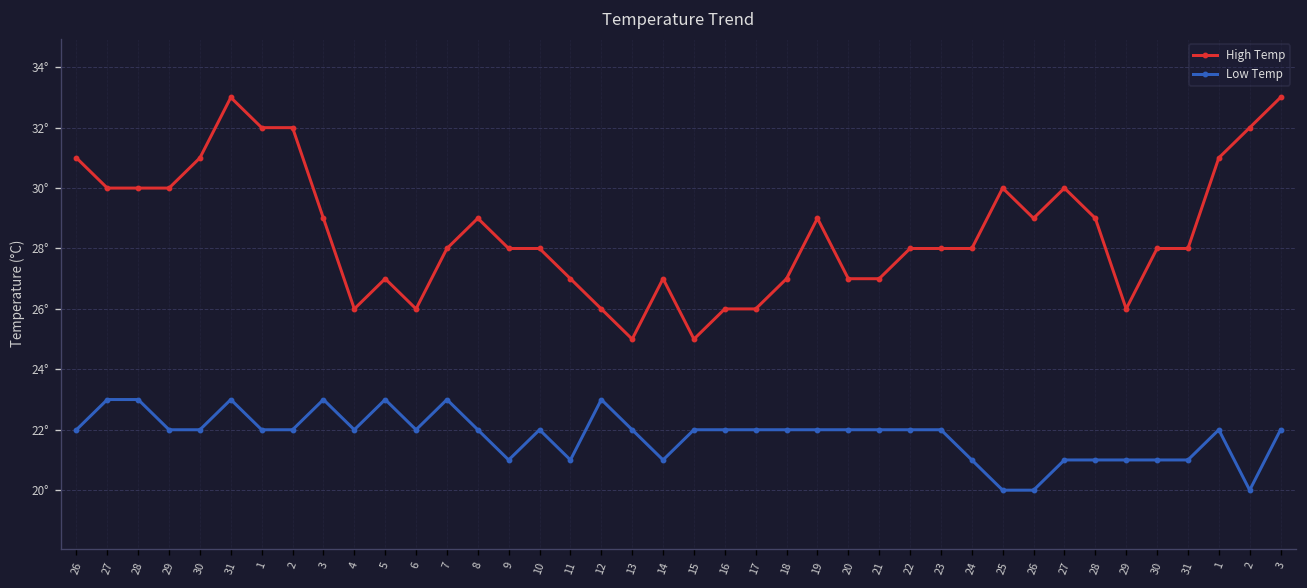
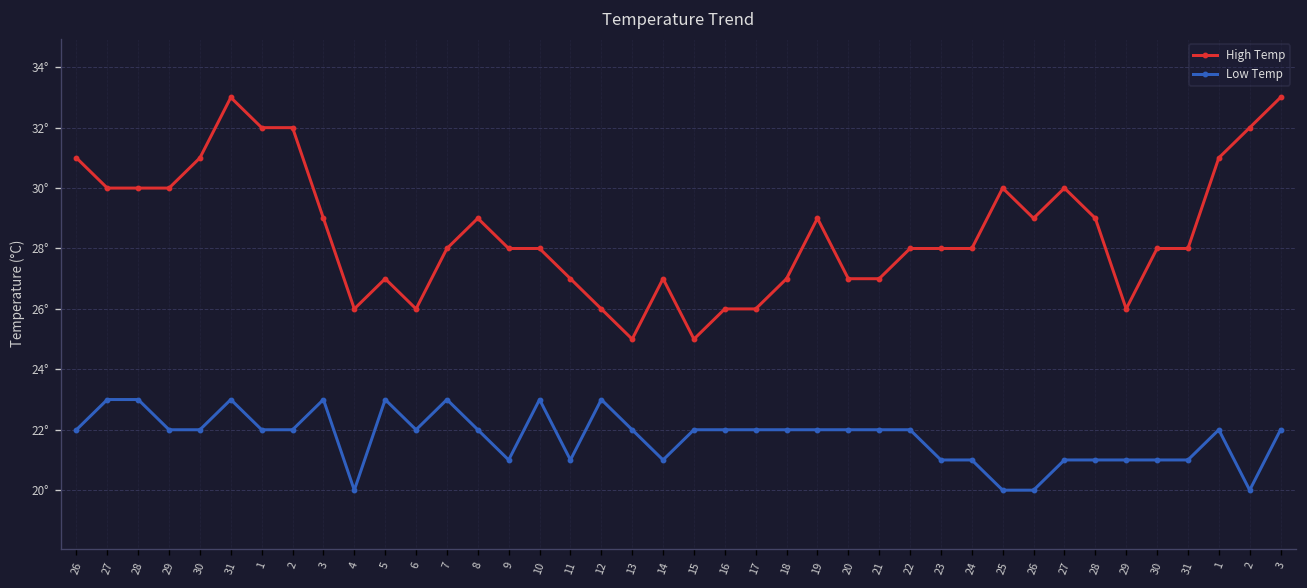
  {
    "High Temp": {
      "4": "26°",
      "5": "27°",
      "6": "26°",
      "7": "28°",
      "8": "29°",
      "9": "28°",
      "10": "28°",
      "11": "27°",
      "12": "26°",
      "13": "25°",
      "14": "27°",
      "15": "25°",
      "16": "26°",
      "17": "26°",
      "18": "27°",
      "19": "29°",
      "20": "27°",
      "21": "27°",
      "22": "28°",
      "23": "28°",
      "24": "28°",
      "25": "30°"
    },
    "Low Temp": {
-     "4": "22°",
+     "4": "20°",
      "5": "23°",
      "6": "22°",
      "7": "23°",
      "8": "22°",
      "9": "21°",
-     "10": "22°",
+     "10": "23°",
      "11": "21°",
      "12": "23°",
      "13": "22°",
      "14": "21°",
      "15": "22°",
      "16": "22°",
      "17": "22°",
      "18": "22°",
      "19": "22°",
      "20": "22°",
      "21": "22°",
      "22": "22°",
-     "23": "22°",
+     "23": "21°",
      "24": "21°",
      "25": "20°"
    }
  }
